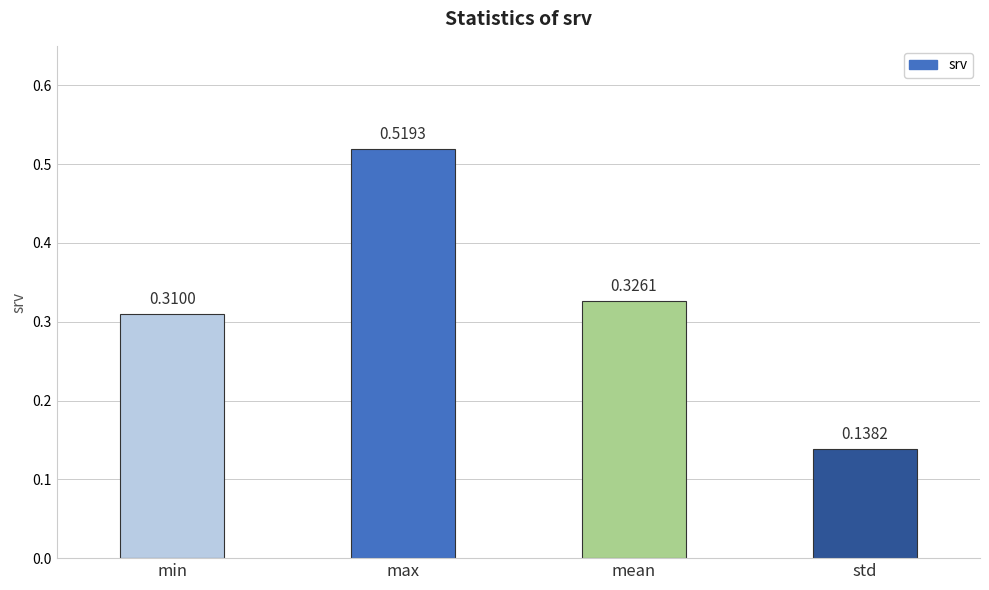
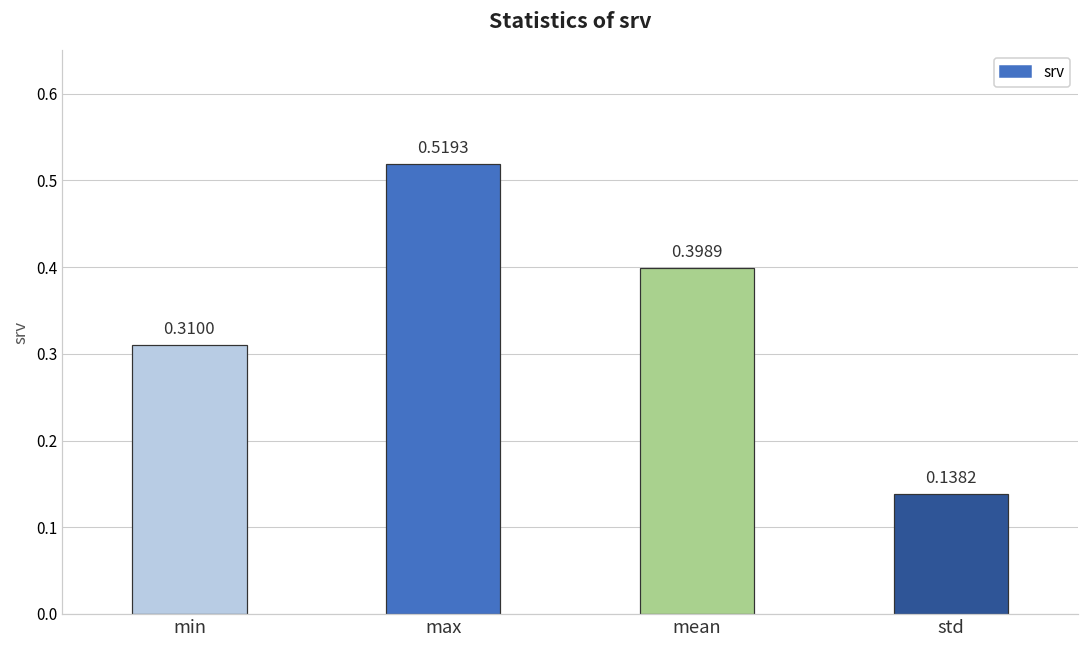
  {
    "min": 0.3100,
    "max": 0.5193,
-   "mean": 0.3261,
+   "mean": 0.3989,
    "std": 0.1382
  }
